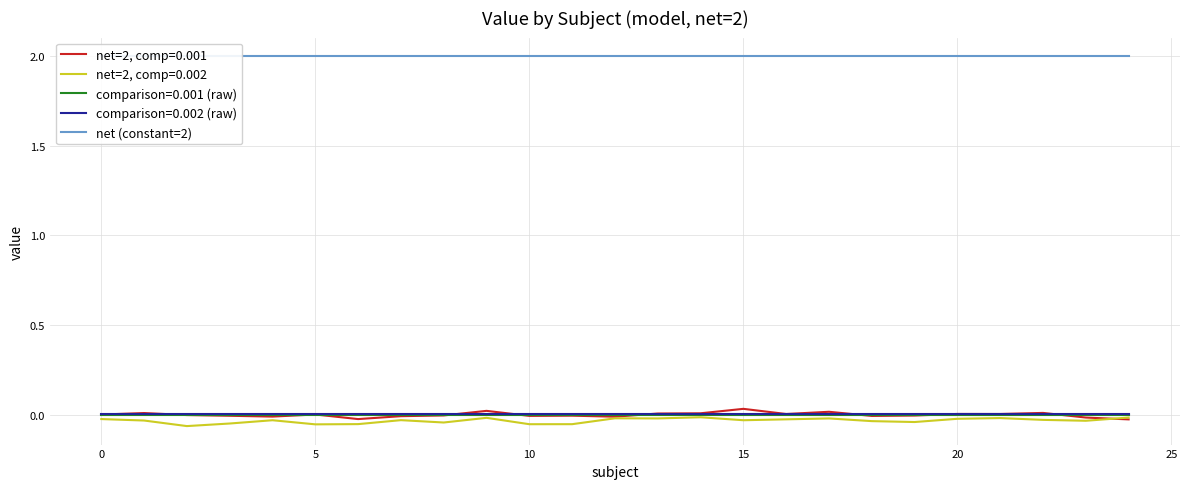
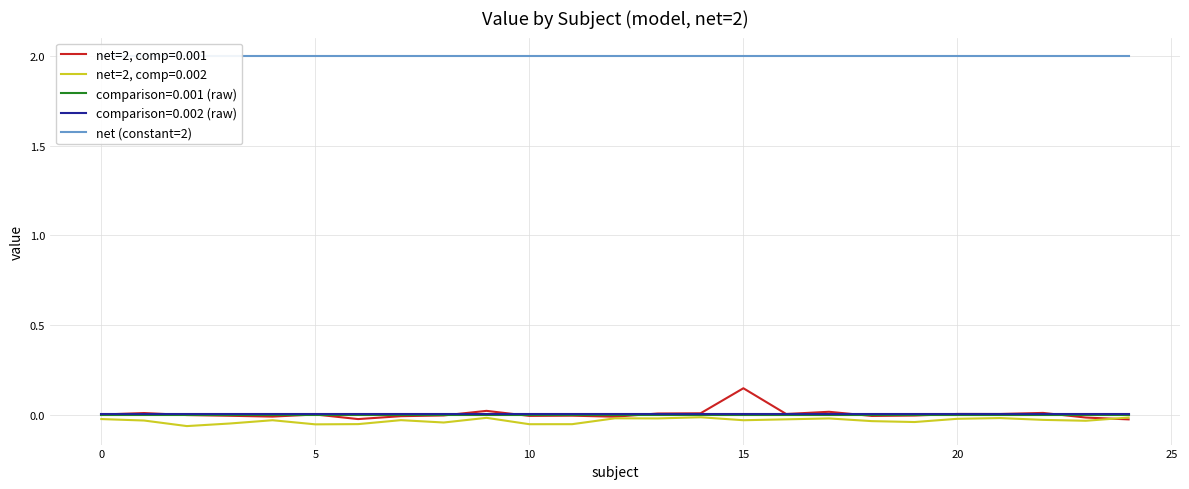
  {
    "net=2, comp=0.001": {
-     "15": 0.03
+     "15": 0.15
    },
    "net=2, comp=0.002": {
      "0": -0.02,
      "5": -0.05,
      "10": -0.05,
      "15": -0.03,
      "20": -0.02
    },
    "comparison=0.002 (raw)": {
      "15": 0.00
    },
    "net (constant=2)": {
      "5": 2.00,
      "10": 2.00,
      "15": 2.00,
      "20": 2.00
    }
  }
